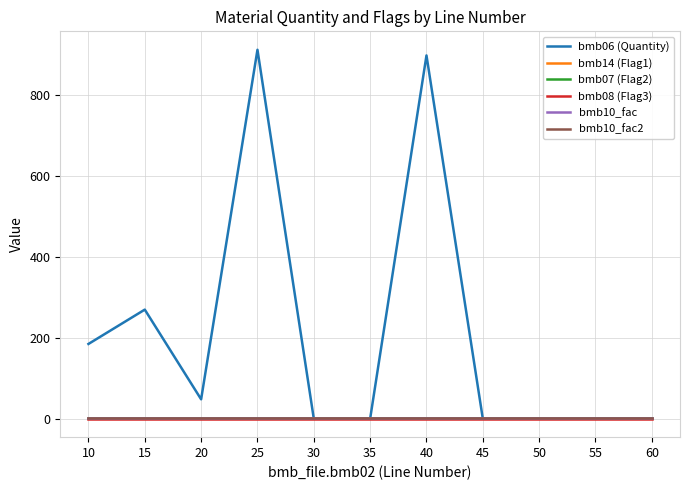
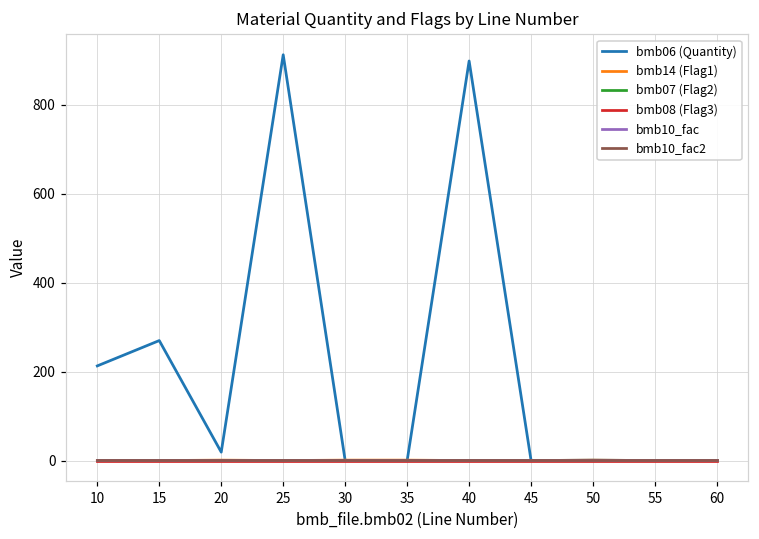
  {
    "bmb06 (Quantity)": {
-     "10": 190,
+     "10": 210,
      "15": 270,
-     "20": 50,
+     "20": 20,
      "25": 910,
      "40": 900
    }
  }
